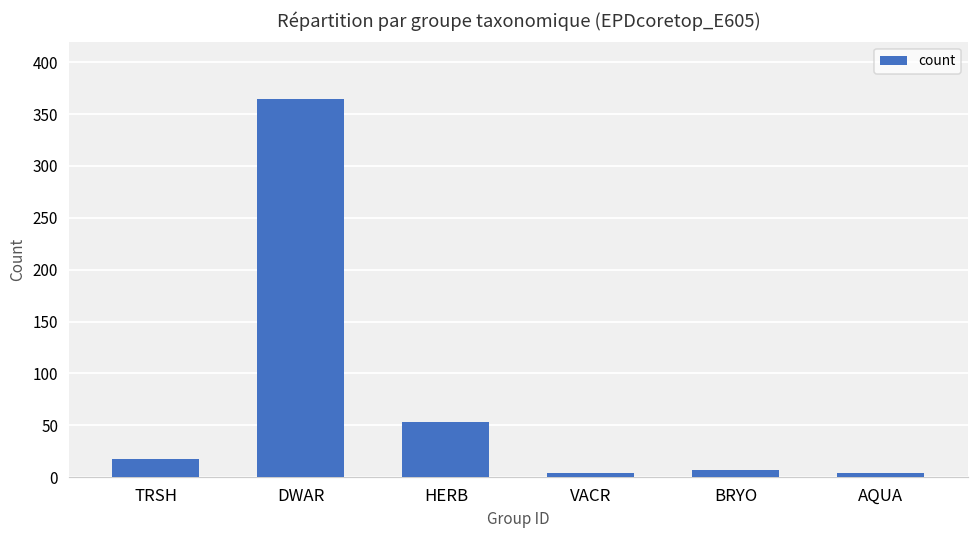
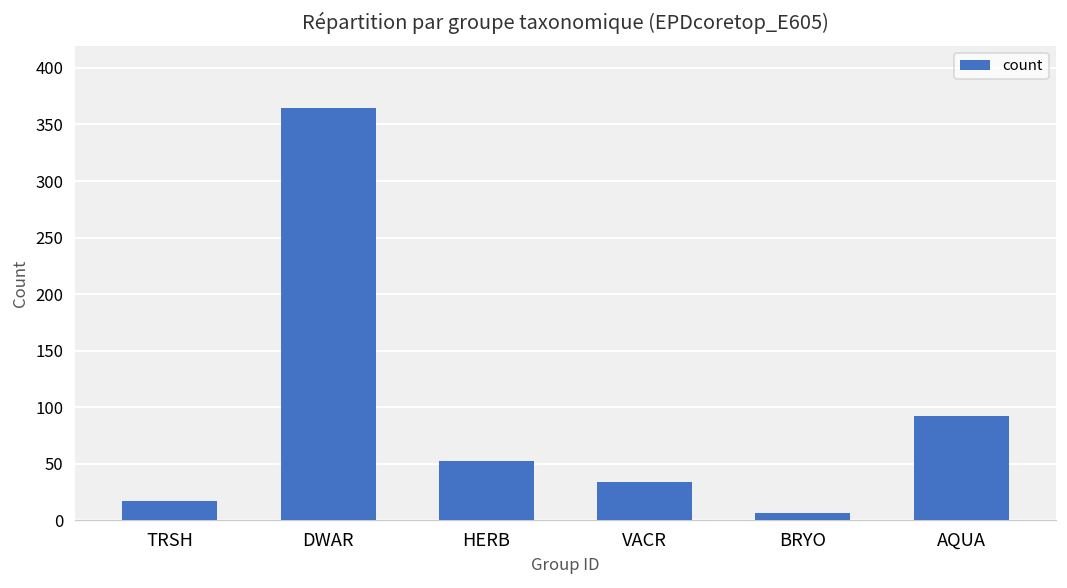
  {
    "TRSH": 20,
    "DWAR": 370,
    "HERB": 50,
-   "VACR": 0,
+   "VACR": 30,
    "BRYO": 10,
-   "AQUA": 0
+   "AQUA": 90
  }
